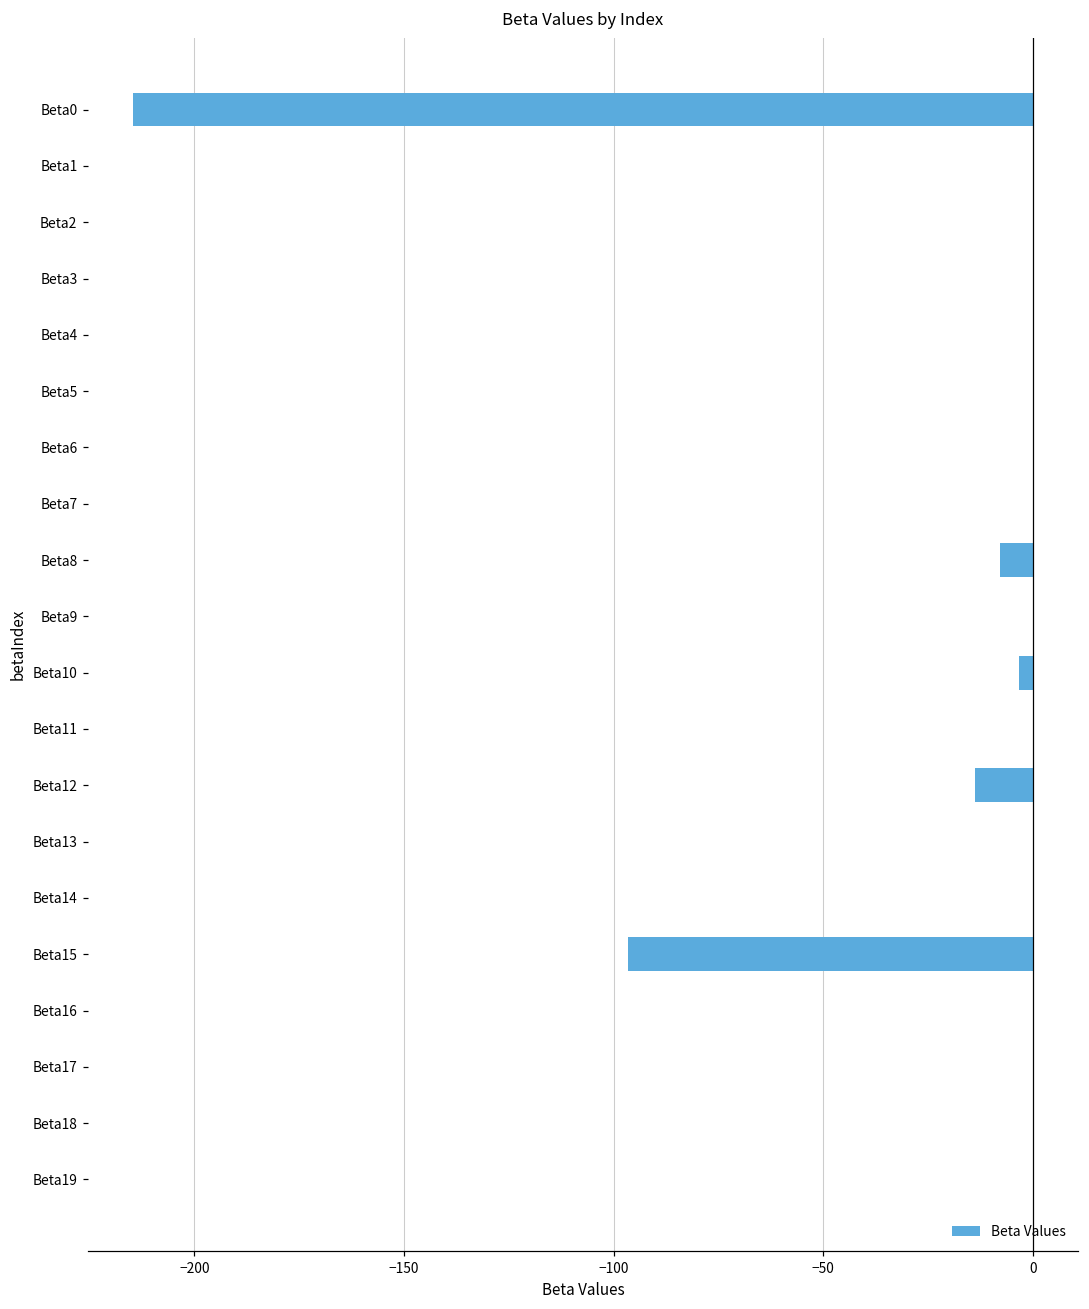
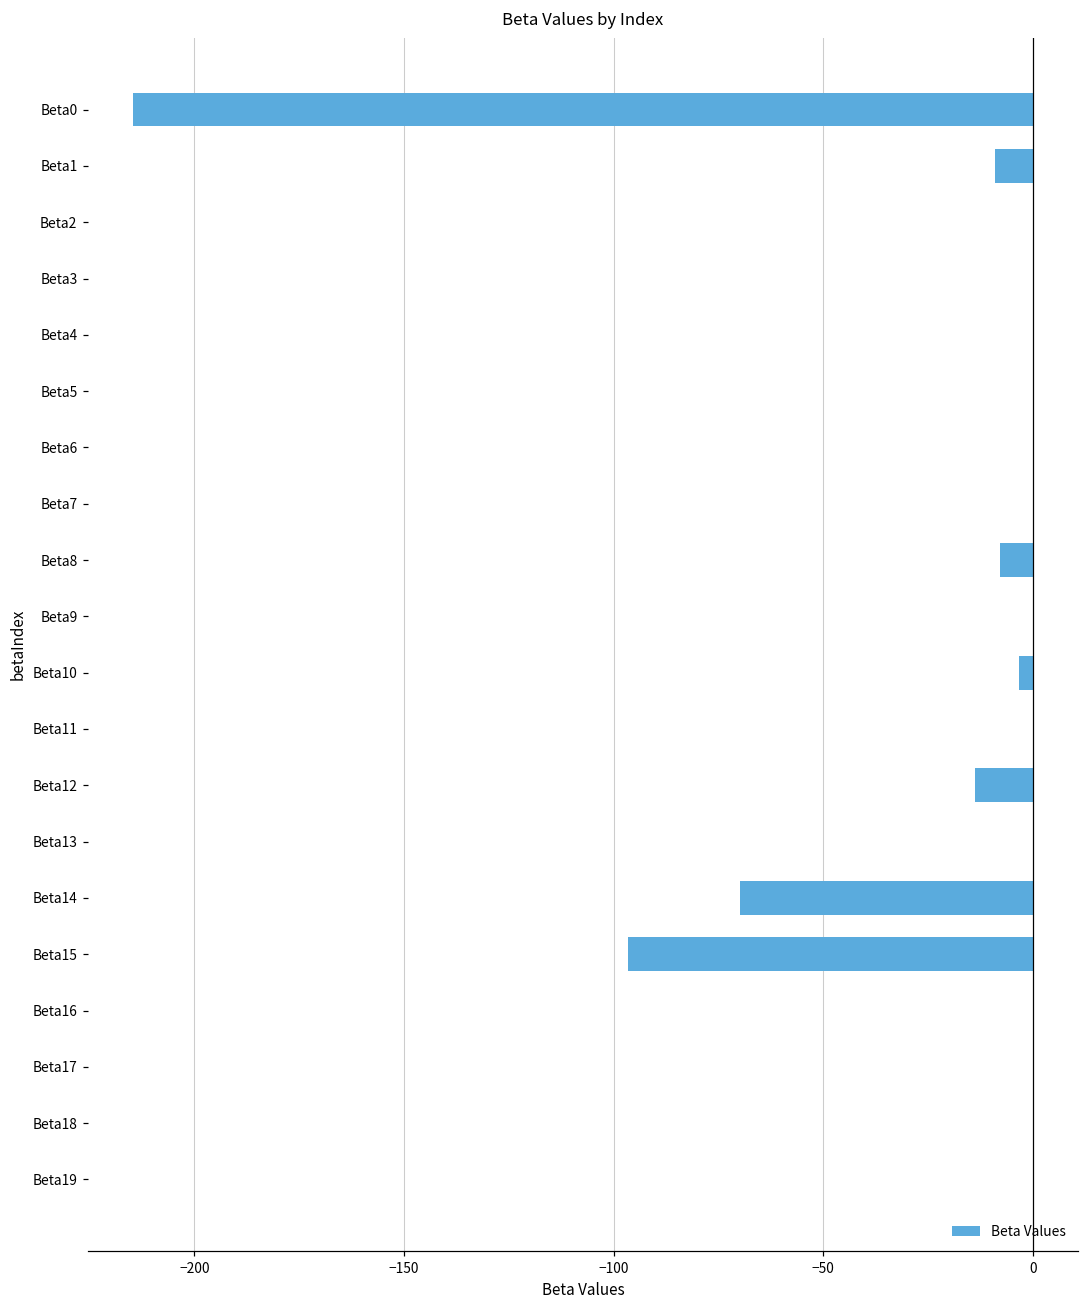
  {
    "Beta0": -215,
-   "Beta1": 0,
+   "Beta1": -9,
    "Beta8": -8,
    "Beta10": -3,
    "Beta12": -14,
-   "Beta14": 0,
+   "Beta14": -70,
    "Beta15": -97
  }
